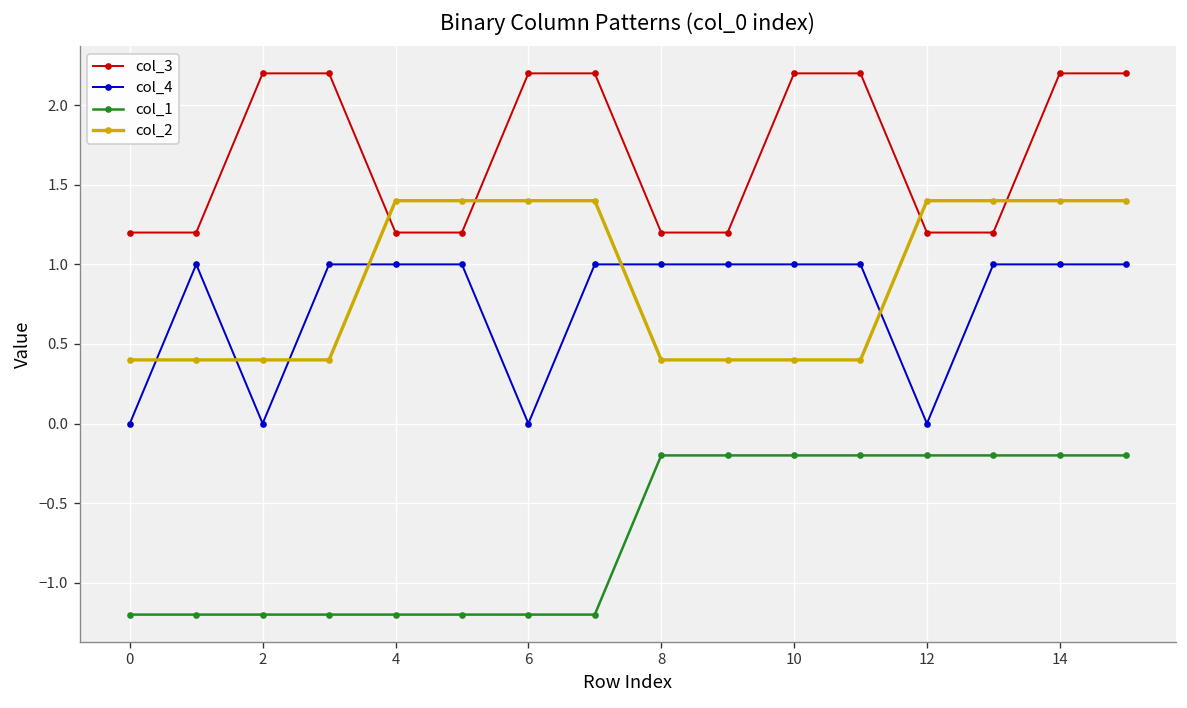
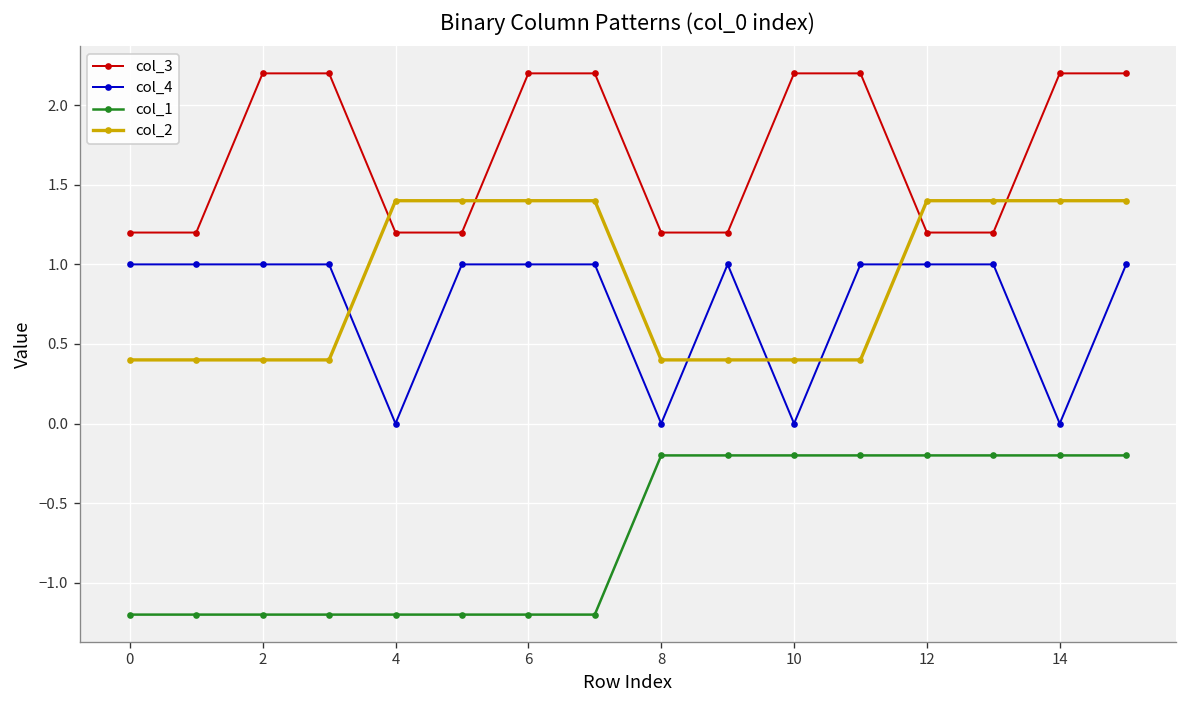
  {
    "col_3": {
      "0": 1.20,
      "2": 2.20,
      "4": 1.20,
      "6": 2.20,
      "8": 1.20,
      "10": 2.20,
      "12": 1.20,
      "14": 2.20
    },
    "col_4": {
-     "0": 0,
-     "2": 0,
-     "4": 1,
-     "6": 0,
-     "8": 1,
-     "10": 1,
-     "12": 0,
-     "14": 1
+     "0": 1,
+     "2": 1,
+     "4": 0,
+     "6": 1,
+     "8": 0,
+     "10": 0,
+     "12": 1,
+     "14": 0
    },
    "col_1": {
      "0": -1.20,
      "2": -1.20,
      "4": -1.20,
      "6": -1.20,
      "8": -0.20,
      "10": -0.20,
      "12": -0.20,
      "14": -0.20
    },
    "col_2": {
      "0": 0.40,
      "2": 0.40,
      "4": 1.40,
      "6": 1.40,
      "8": 0.40,
      "10": 0.40,
      "12": 1.40,
      "14": 1.40
    }
  }
